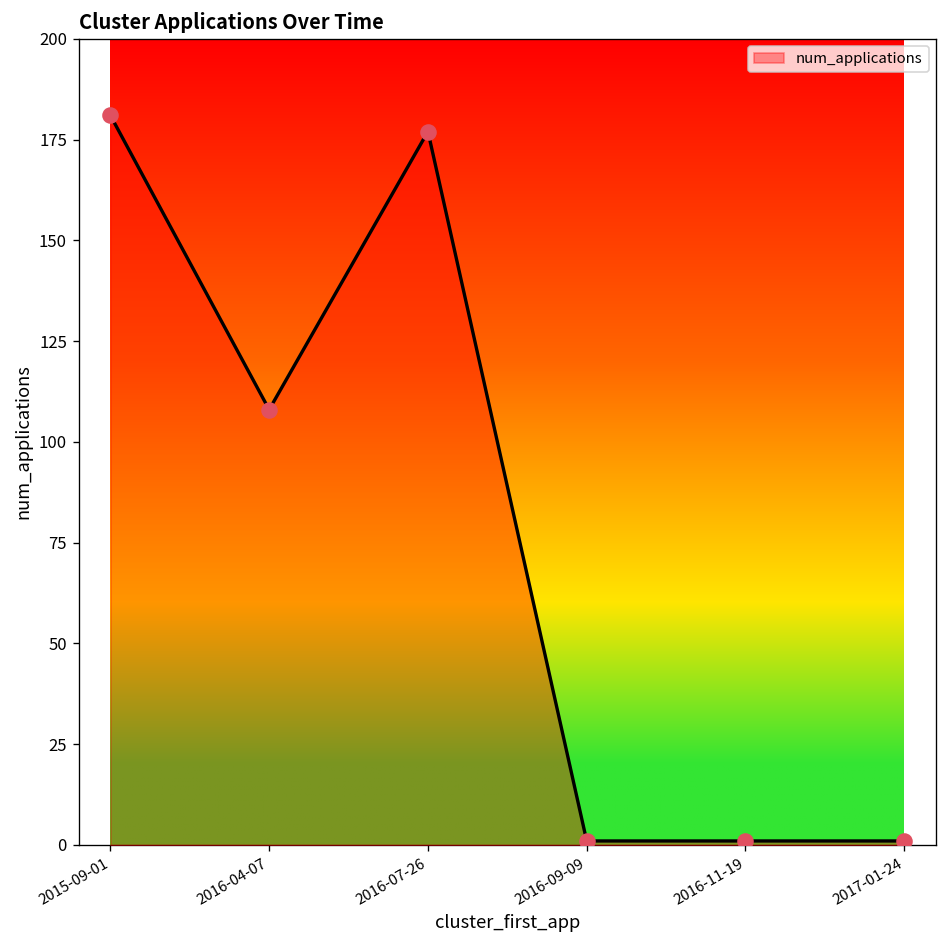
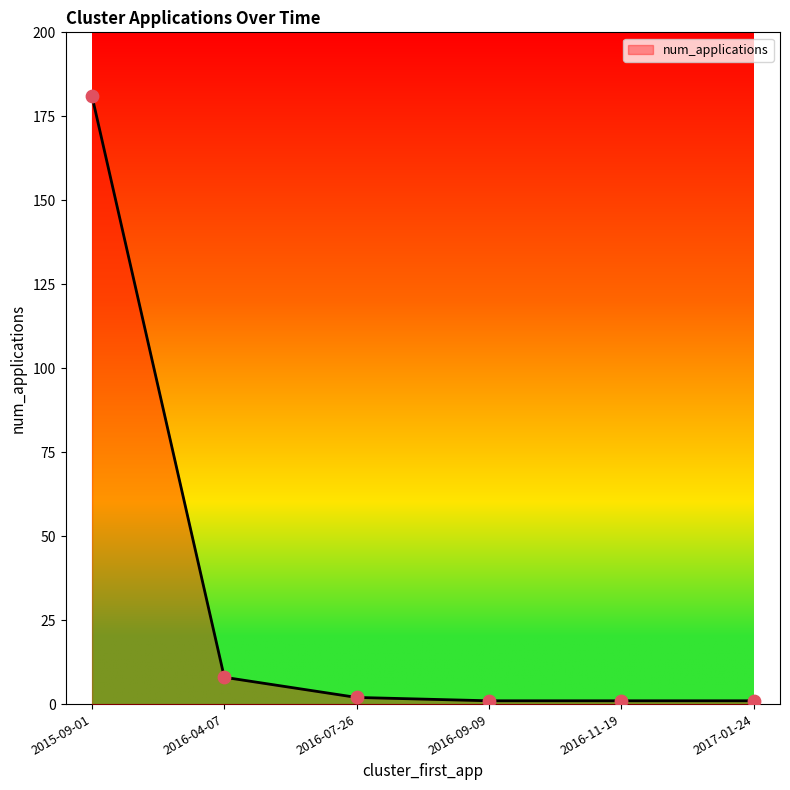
  {
    "2015-09-01": 181,
-   "2016-04-07": 108,
-   "2016-07-26": 177,
+   "2016-04-07": 8,
+   "2016-07-26": 2,
    "2016-09-09": 1,
    "2016-11-19": 1,
    "2017-01-24": 1
  }
